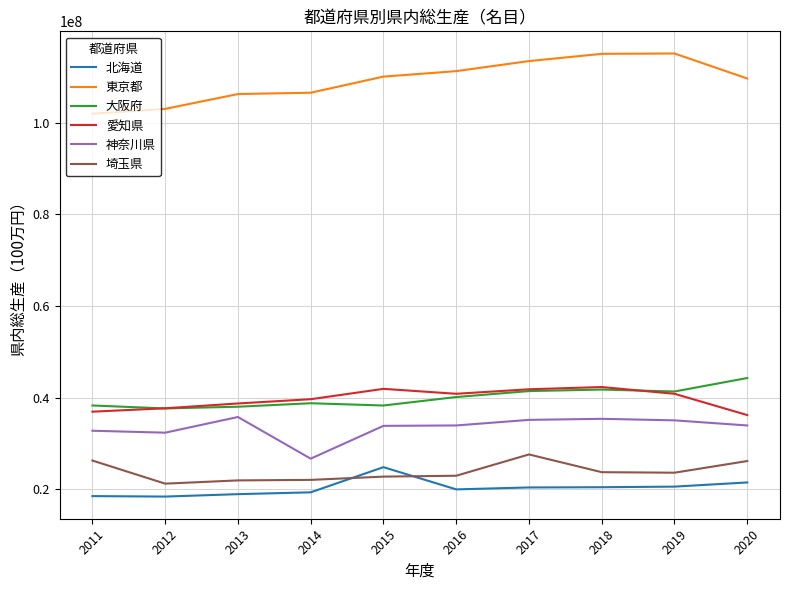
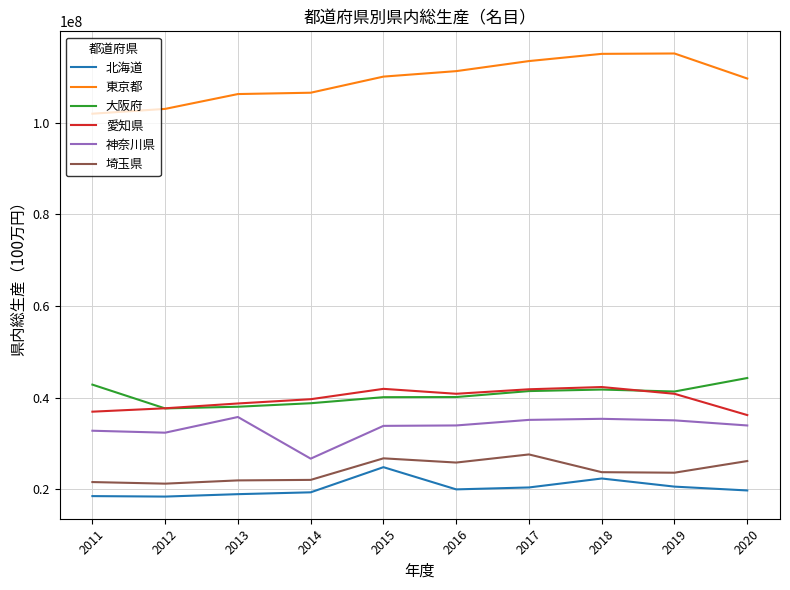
  {
    "北海道": {
      "2011": 18000000,
      "2012": 18000000,
      "2013": 19000000,
      "2014": 19000000,
      "2015": 25000000,
      "2016": 20000000,
      "2017": 20000000,
-     "2018": 20000000,
+     "2018": 22000000,
      "2019": 21000000,
-     "2020": 21000000
+     "2020": 20000000
    },
    "東京都": {
      "2012": 103000000,
      "2013": 106000000,
      "2014": 107000000,
      "2015": 110000000,
      "2016": 111000000,
      "2017": 113000000,
      "2018": 115000000,
      "2019": 115000000,
      "2020": 110000000
    },
    "大阪府": {
-     "2011": 38000000,
+     "2011": 43000000,
      "2013": 38000000,
      "2014": 39000000,
-     "2015": 38000000,
+     "2015": 40000000,
      "2016": 40000000,
      "2020": 44000000
    },
    "愛知県": {
      "2011": 37000000,
      "2013": 39000000,
      "2014": 40000000,
      "2015": 42000000,
      "2016": 41000000,
      "2020": 36000000
    },
    "神奈川県": {
      "2011": 33000000,
      "2012": 32000000,
      "2013": 36000000,
      "2014": 27000000,
      "2015": 34000000,
      "2016": 34000000,
      "2017": 35000000,
      "2018": 35000000,
      "2019": 35000000,
      "2020": 34000000
    },
    "埼玉県": {
-     "2011": 26000000,
+     "2011": 22000000,
      "2012": 21000000,
      "2013": 22000000,
      "2014": 22000000,
-     "2015": 23000000,
-     "2016": 23000000,
+     "2015": 27000000,
+     "2016": 26000000,
      "2017": 28000000,
      "2018": 24000000,
      "2019": 24000000,
      "2020": 26000000
    }
  }
